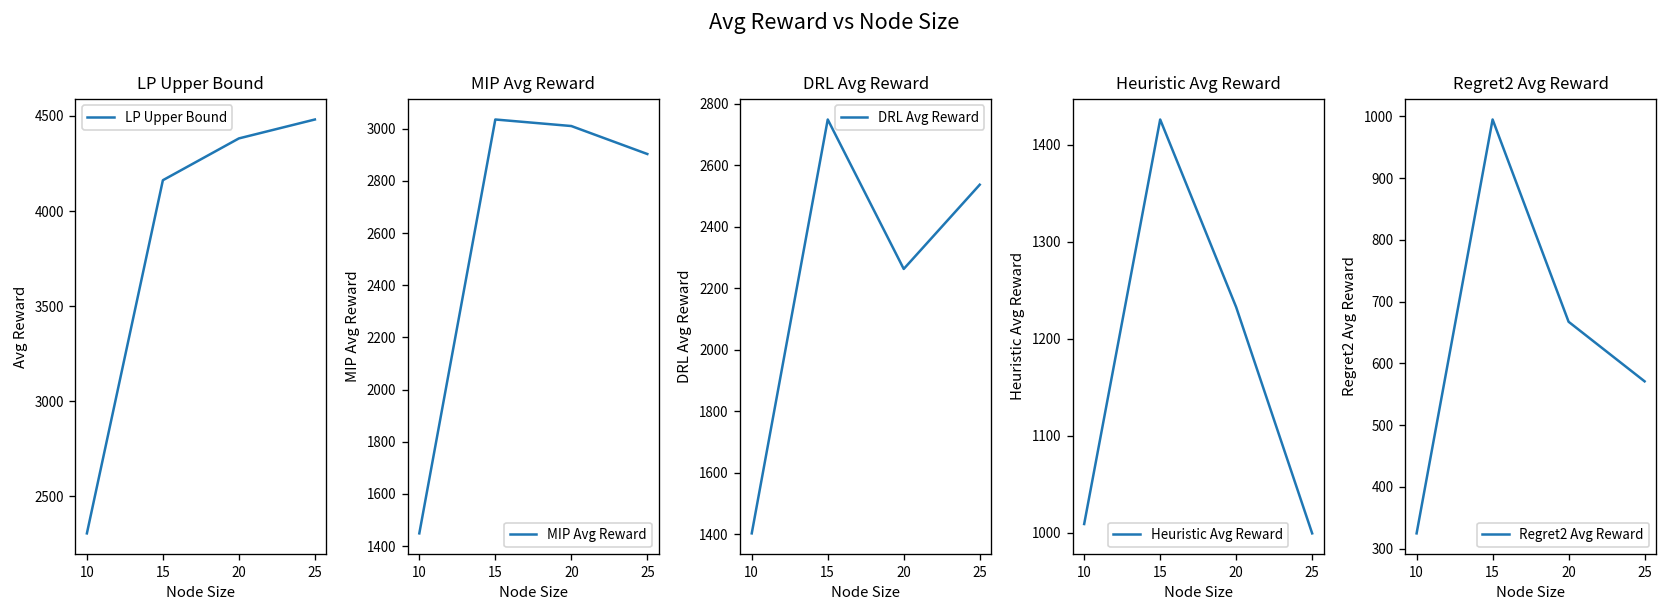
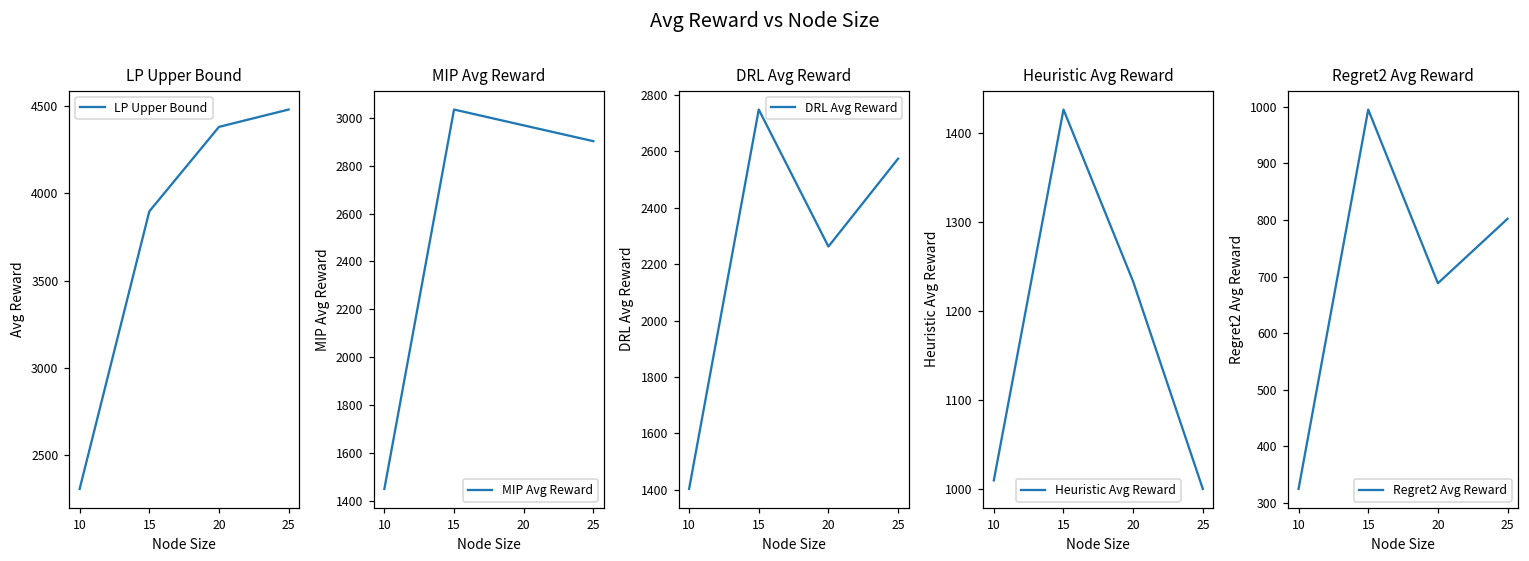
  {
    "LP Upper Bound": {
      "10": 2300,
-     "15": 4160,
+     "15": 3900,
      "20": 4380,
      "25": 4480
    },
    "MIP Avg Reward": {
      "10": 1450,
      "15": 3040,
-     "20": 3010,
+     "20": 2970,
      "25": 2900
    },
    "DRL Avg Reward": {
      "10": 1400,
      "15": 2750,
      "20": 2260,
-     "25": 2540
+     "25": 2570
    },
    "Heuristic Avg Reward": {
      "10": 1010,
      "15": 1430,
      "20": 1230,
      "25": 1000
    },
    "Regret2 Avg Reward": {
      "10": 320,
      "15": 1000,
-     "20": 670,
-     "25": 570
+     "20": 690,
+     "25": 800
    }
  }
